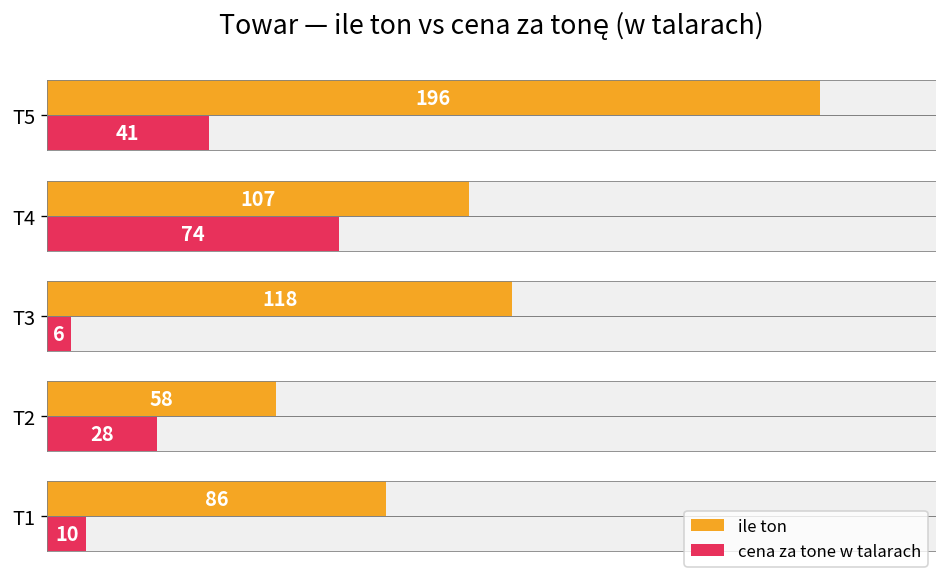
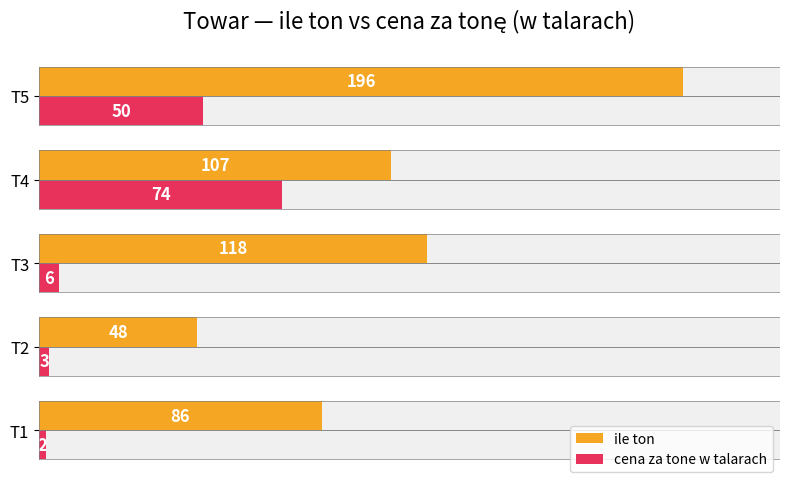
  {
    "ile ton": {
-     "T2": 58
+     "T2": 48
    },
    "cena za tone w talarach": {
-     "T5": 41,
-     "T2": 28,
-     "T1": 10
+     "T5": 50,
+     "T2": 3,
+     "T1": 2
    }
  }
